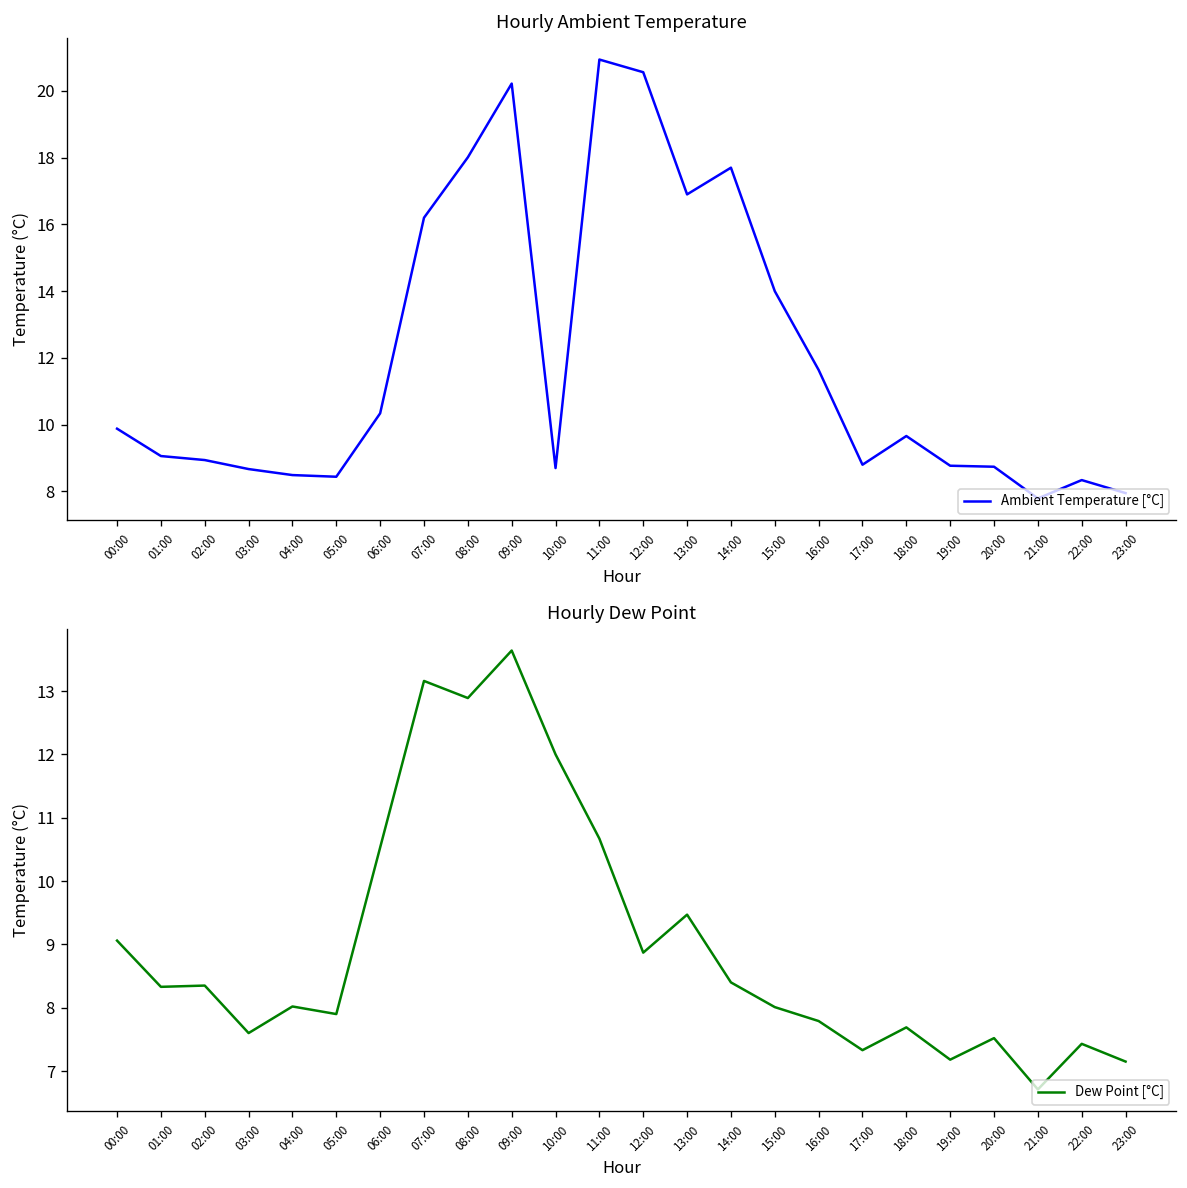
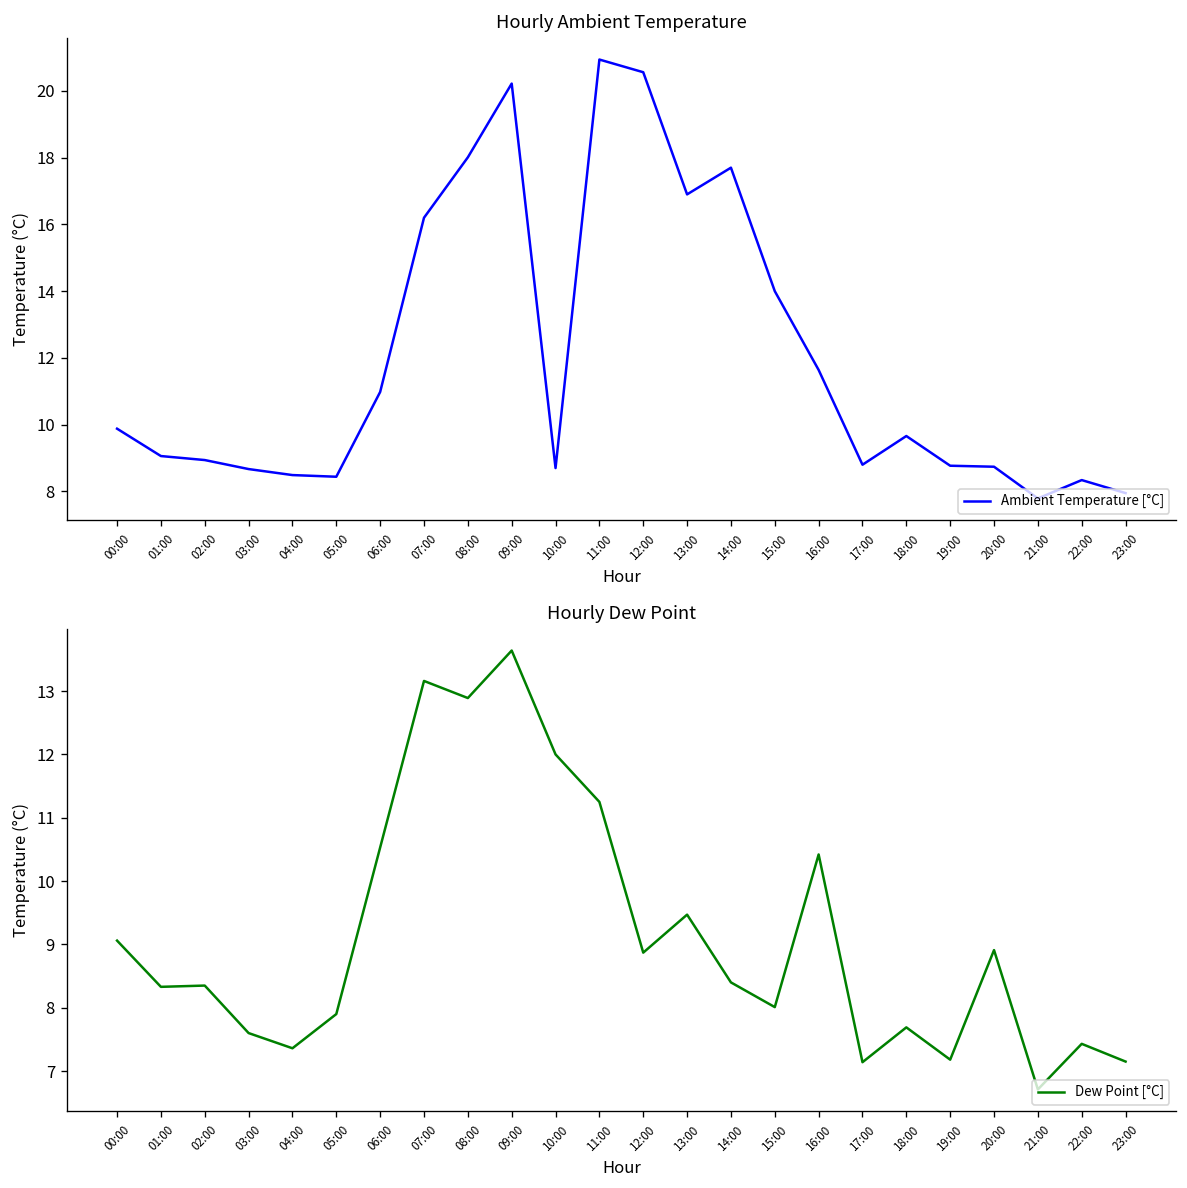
  {
    "Hourly Ambient Temperature": {
      "00:00": 9.9,
      "01:00": 9.1,
      "02:00": 8.9,
      "03:00": 8.7,
      "04:00": 8.5,
      "05:00": 8.4,
-     "06:00": 10.3,
+     "06:00": 11.0,
      "07:00": 16.2,
      "08:00": 18.0,
      "09:00": 20.2,
      "10:00": 8.7,
      "11:00": 20.9,
      "12:00": 20.6,
      "13:00": 16.9,
      "14:00": 17.7,
      "15:00": 14.0,
      "16:00": 11.6,
      "17:00": 8.8,
      "18:00": 9.7,
      "19:00": 8.8,
      "20:00": 8.7,
      "22:00": 8.3
    },
    "Hourly Dew Point": {
      "00:00": 9.1,
      "01:00": 8.3,
      "02:00": 8.4,
      "03:00": 7.6,
-     "04:00": 8.0,
+     "04:00": 7.4,
      "05:00": 7.9,
      "06:00": 10.5,
      "07:00": 13.2,
      "08:00": 12.9,
      "09:00": 13.6,
      "10:00": 12.0,
-     "11:00": 10.7,
+     "11:00": 11.3,
      "12:00": 8.9,
      "13:00": 9.5,
      "14:00": 8.4,
      "15:00": 8.0,
-     "16:00": 7.8,
-     "17:00": 7.3,
+     "16:00": 10.4,
+     "17:00": 7.1,
      "18:00": 7.7,
      "19:00": 7.2,
-     "20:00": 7.5,
+     "20:00": 8.9,
      "22:00": 7.4,
      "23:00": 7.2
    }
  }
